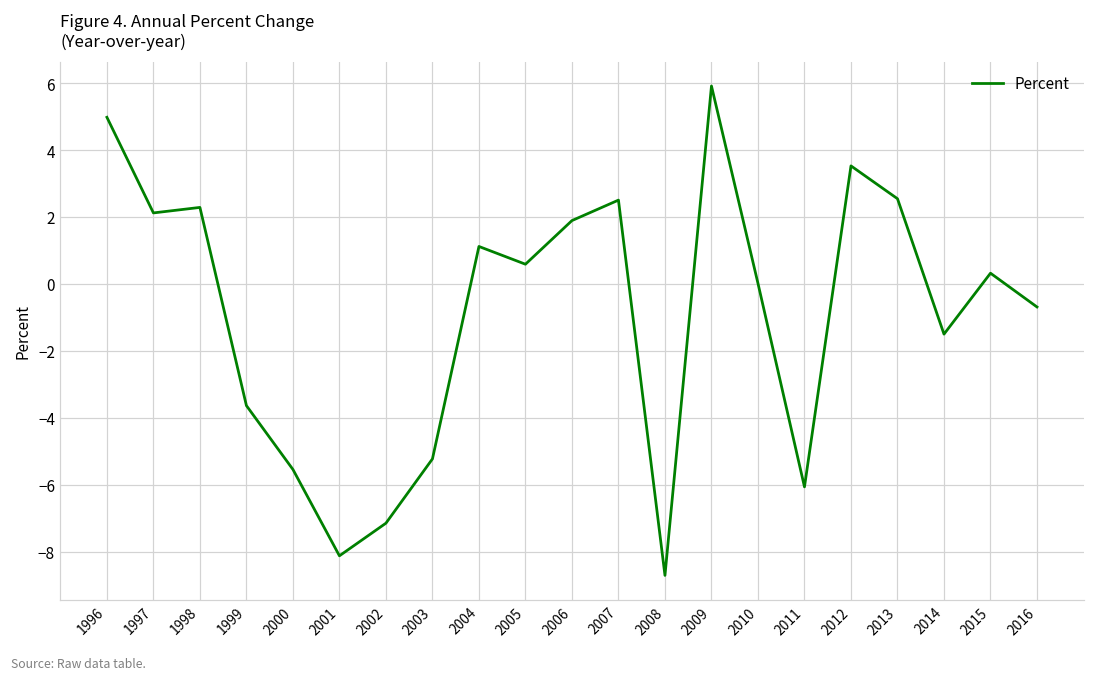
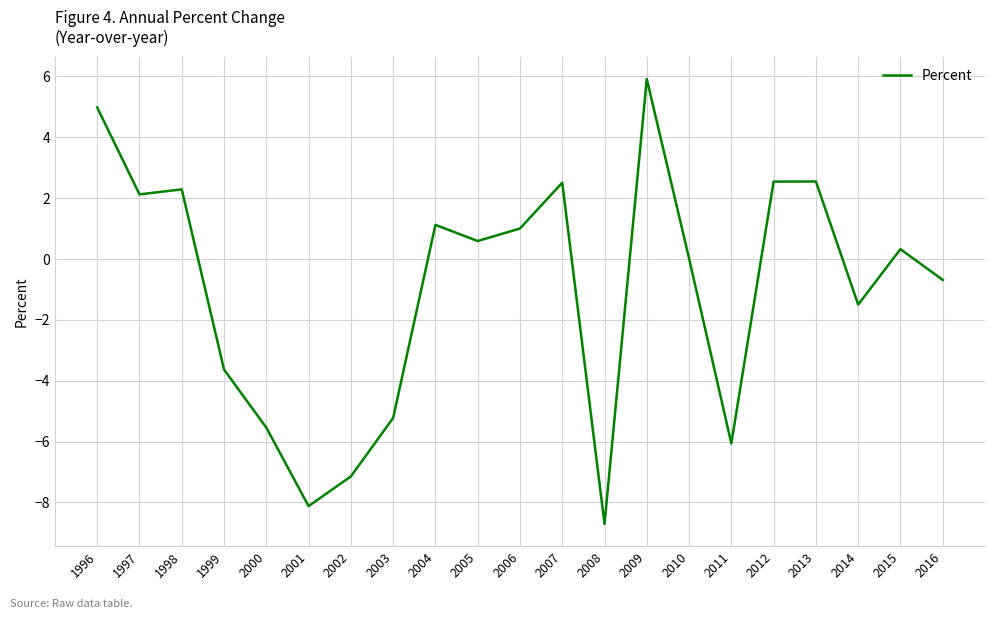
  {
    "1996": 5.0,
    "1997": 2.1,
    "1998": 2.3,
    "1999": -3.6,
    "2000": -5.5,
    "2001": -8.1,
    "2002": -7.1,
    "2003": -5.2,
    "2004": 1.1,
    "2005": 0.6,
-   "2006": 1.9,
+   "2006": 1.0,
    "2007": 2.5,
    "2008": -8.7,
    "2009": 5.9,
    "2010": 0.0,
    "2011": -6.1,
-   "2012": 3.5,
+   "2012": 2.5,
    "2013": 2.5,
    "2014": -1.5,
    "2015": 0.3,
    "2016": -0.7
  }
